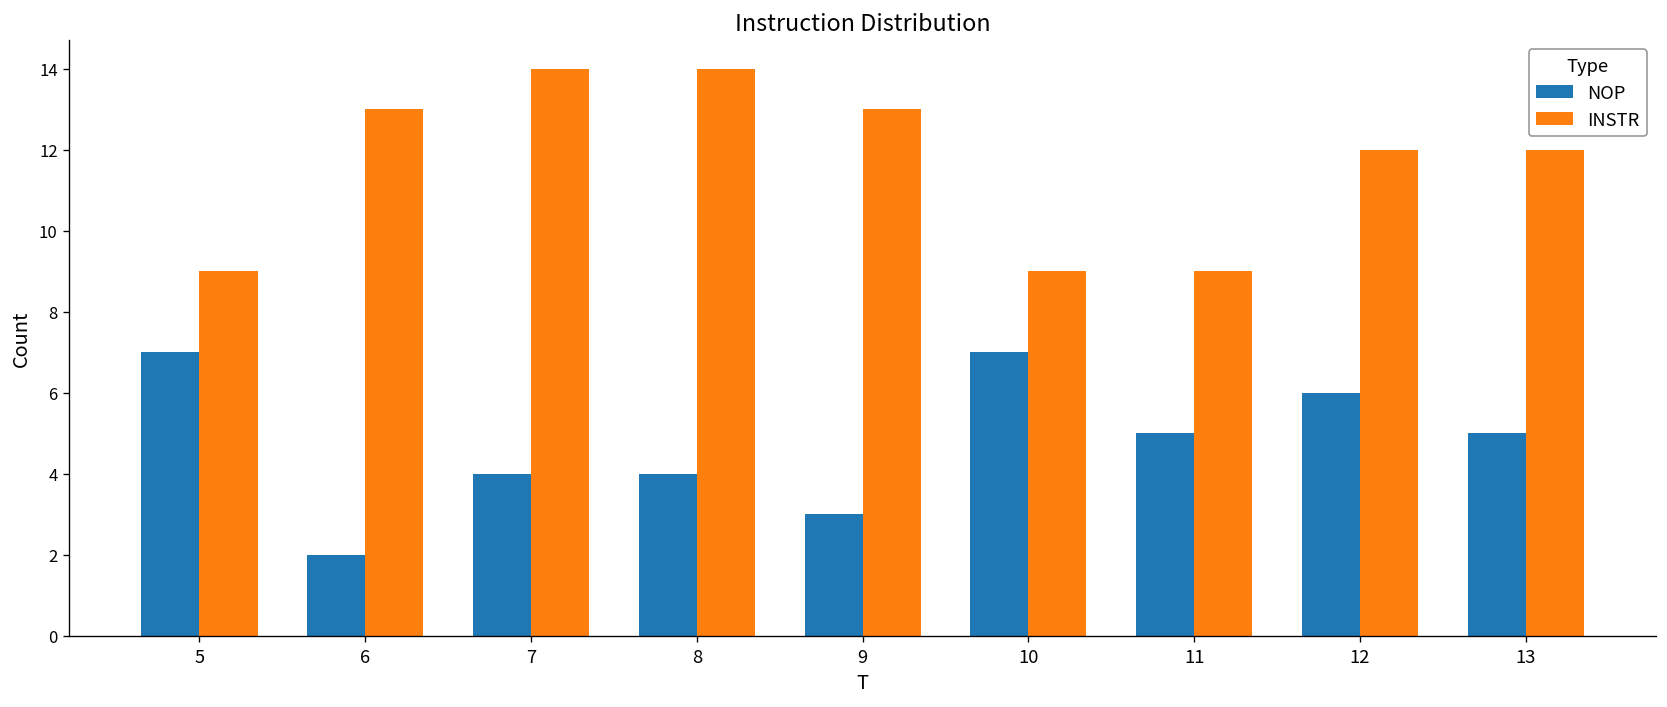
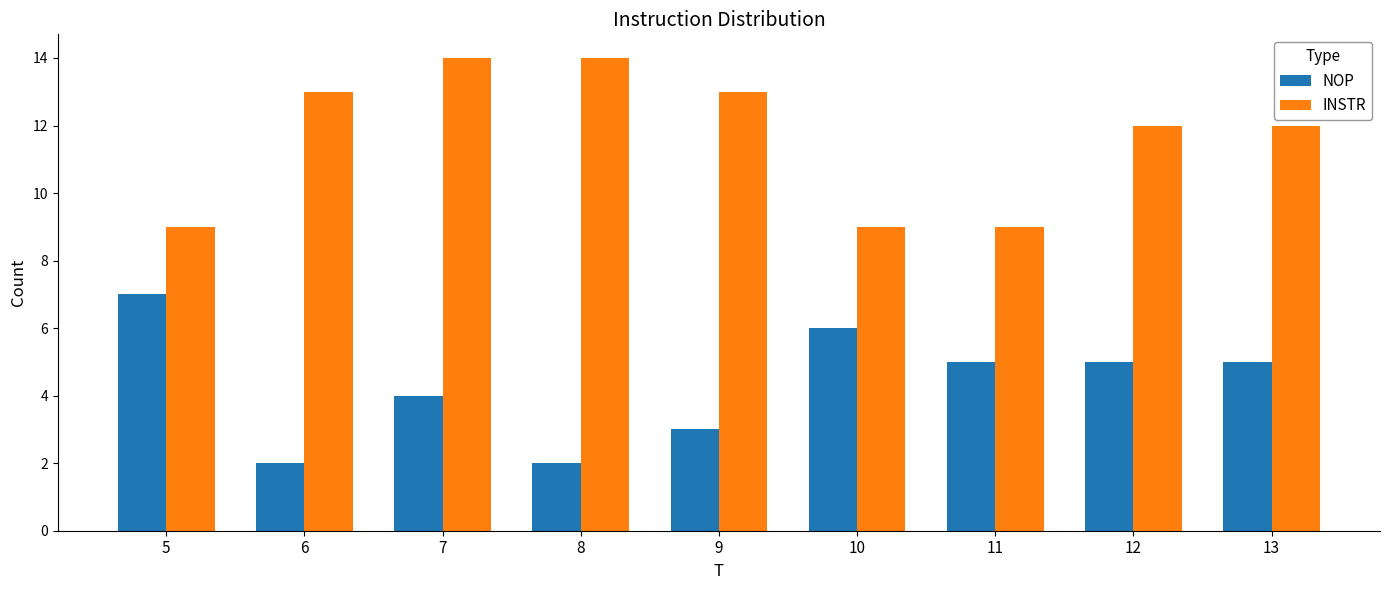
  {
    "NOP": {
      "5": 7,
      "6": 2,
      "7": 4,
-     "8": 4,
+     "8": 2,
      "9": 3,
-     "10": 7,
+     "10": 6,
      "11": 5,
-     "12": 6,
+     "12": 5,
      "13": 5
    },
    "INSTR": {
      "5": 9,
      "6": 13,
      "7": 14,
      "8": 14,
      "9": 13,
      "10": 9,
      "11": 9,
      "12": 12,
      "13": 12
    }
  }
